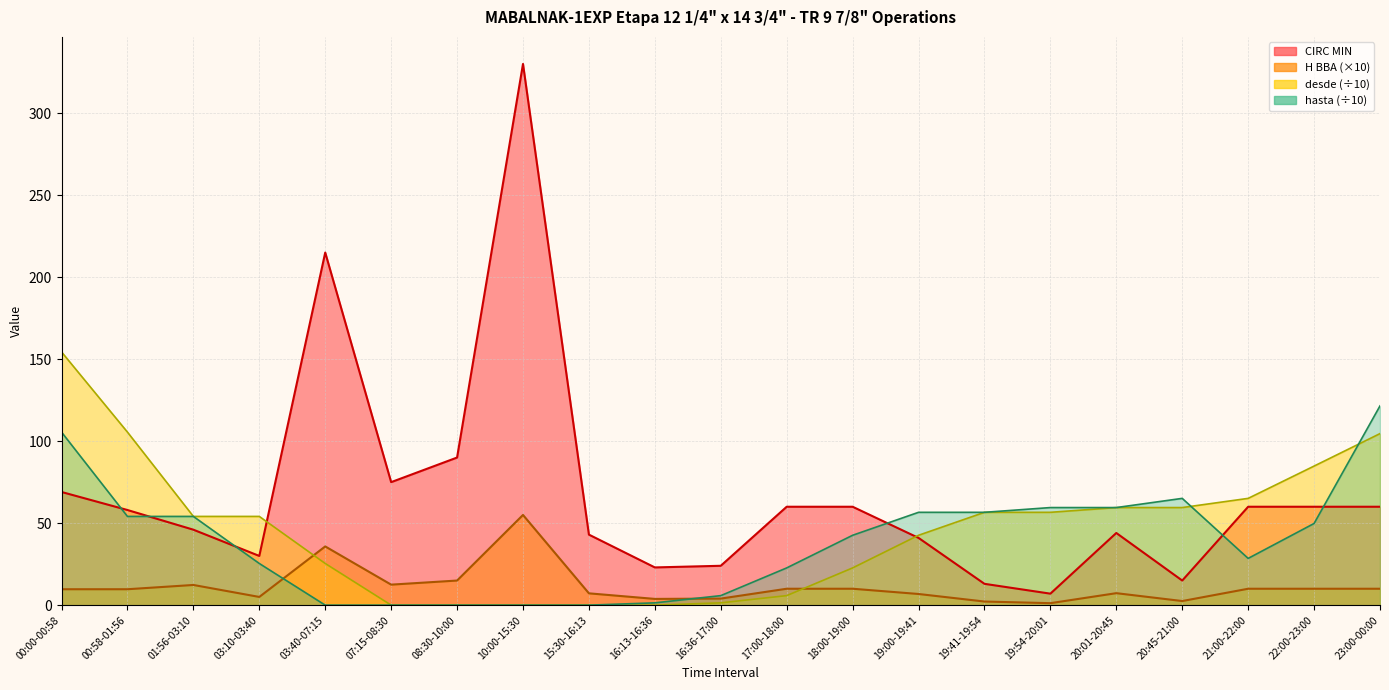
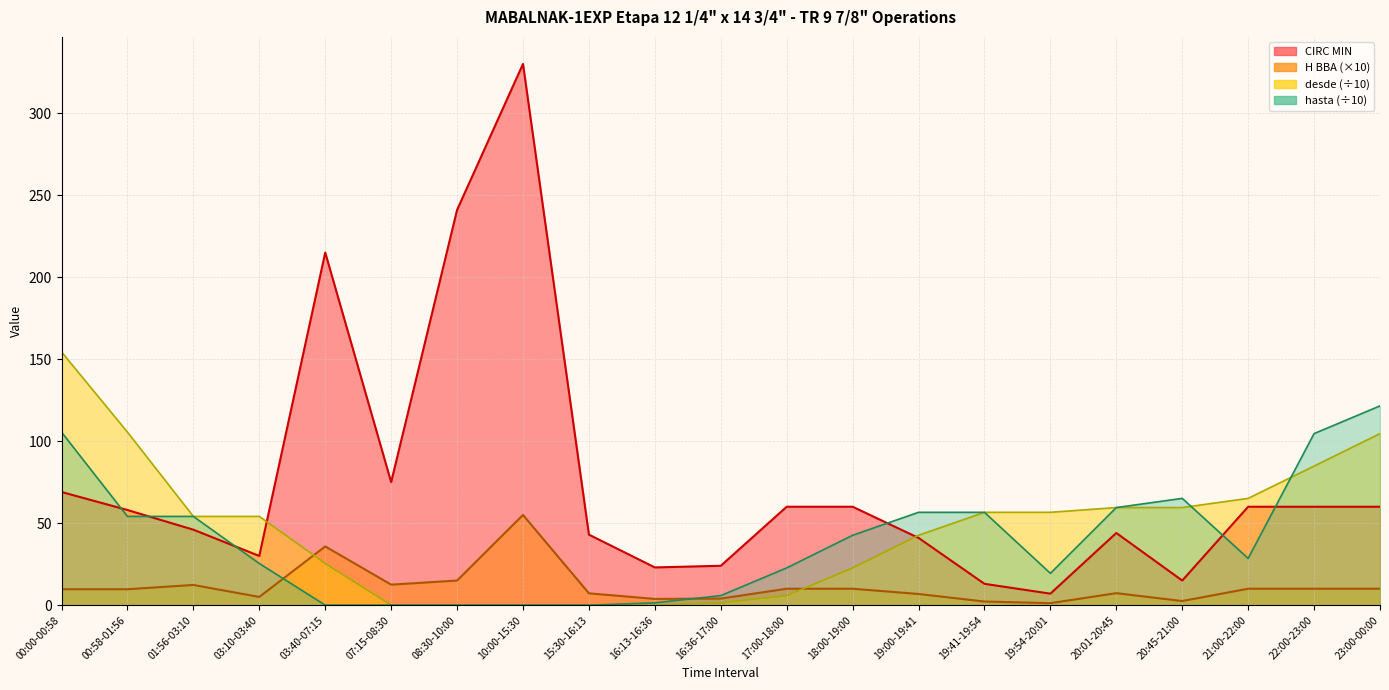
  {
    "CIRC MIN": {
      "00:00-00:58": 69,
      "00:58-01:56": 58,
      "01:56-03:10": 46,
      "03:10-03:40": 30,
      "03:40-07:15": 215,
      "07:15-08:30": 75,
-     "08:30-10:00": 90,
+     "08:30-10:00": 241,
      "10:00-15:30": 330,
      "15:30-16:13": 43,
      "16:13-16:36": 23,
      "16:36-17:00": 24,
      "17:00-18:00": 60,
      "18:00-19:00": 60,
      "19:00-19:41": 41,
      "19:41-19:54": 13,
      "19:54-20:01": 7,
      "20:01-20:45": 44,
      "20:45-21:00": 15,
      "21:00-22:00": 60,
      "22:00-23:00": 60,
      "23:00-00:00": 60
    },
    "hasta (÷10)": {
      "00:00-00:58": 106,
      "00:58-01:56": 54,
      "03:10-03:40": 25,
      "03:40-07:15": 0,
      "16:36-17:00": 6,
      "17:00-18:00": 23,
      "18:00-19:00": 43,
      "19:00-19:41": 57,
-     "19:54-20:01": 60,
+     "19:54-20:01": 19,
      "20:45-21:00": 65,
      "21:00-22:00": 29,
-     "22:00-23:00": 50,
+     "22:00-23:00": 105,
      "23:00-00:00": 122
    }
  }
